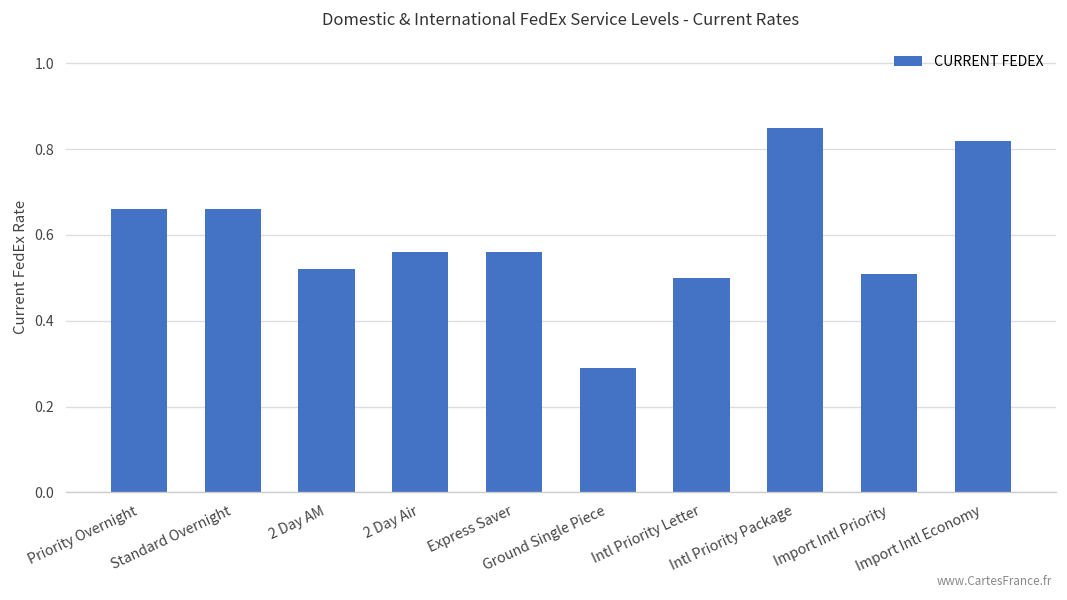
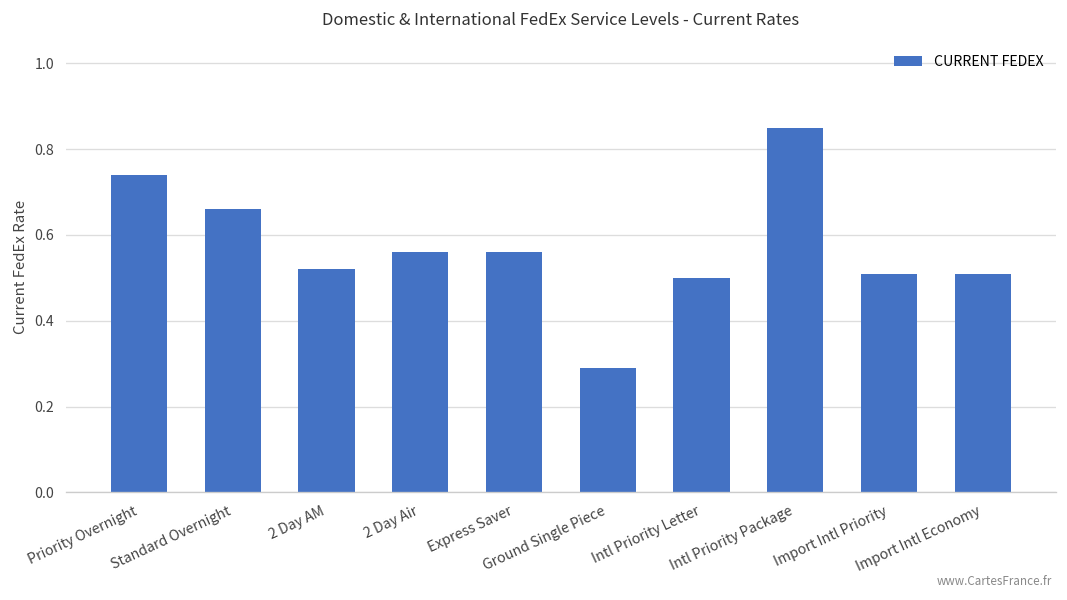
  {
-   "Priority Overnight": 0.66,
+   "Priority Overnight": 0.74,
    "Standard Overnight": 0.66,
    "2 Day AM": 0.52,
    "2 Day Air": 0.56,
    "Express Saver": 0.56,
    "Ground Single Piece": 0.29,
    "Intl Priority Letter": 0.50,
    "Intl Priority Package": 0.85,
    "Import Intl Priority": 0.51,
-   "Import Intl Economy": 0.82
+   "Import Intl Economy": 0.51
  }
